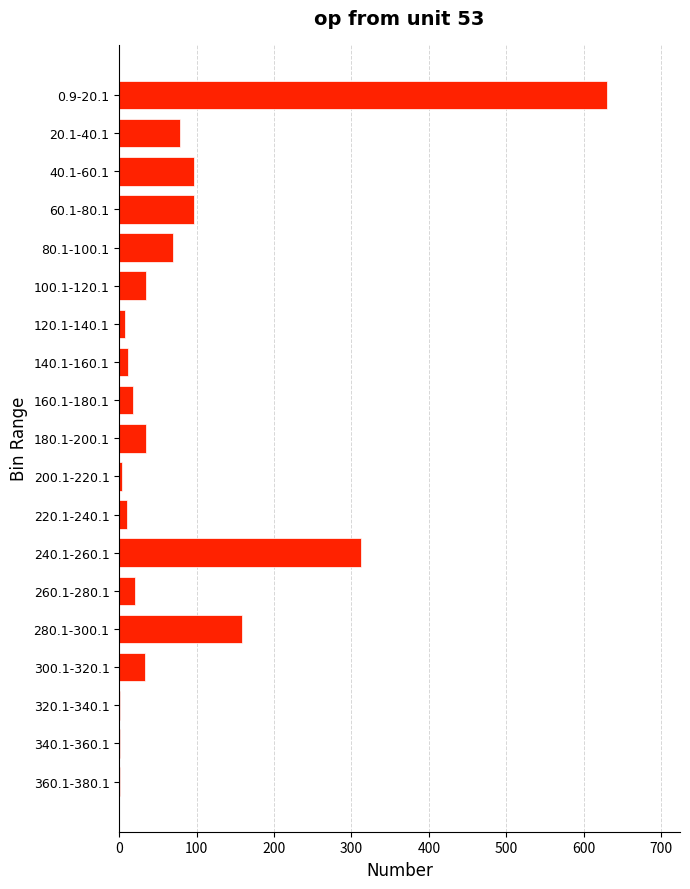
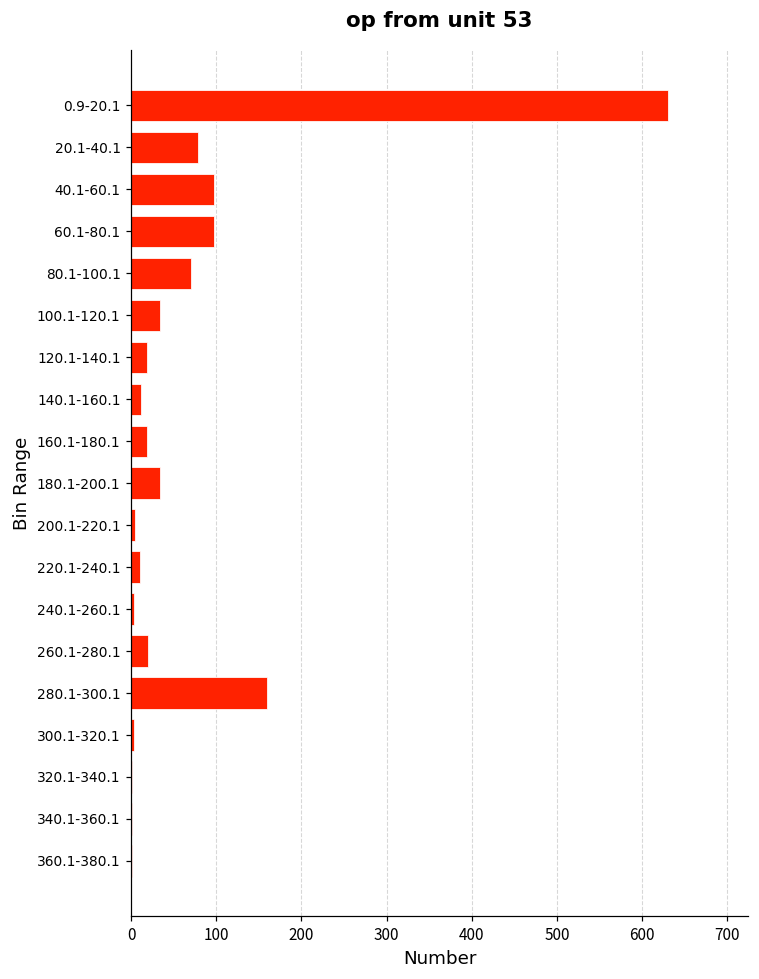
  {
    "0.9-20.1": 630,
    "20.1-40.1": 80,
    "40.1-60.1": 100,
    "60.1-80.1": 100,
    "80.1-100.1": 70,
    "100.1-120.1": 30,
-   "120.1-140.1": 10,
+   "120.1-140.1": 20,
    "140.1-160.1": 10,
    "160.1-180.1": 20,
    "180.1-200.1": 30,
    "200.1-220.1": 0,
    "220.1-240.1": 10,
-   "240.1-260.1": 310,
+   "240.1-260.1": 0,
    "260.1-280.1": 20,
    "280.1-300.1": 160,
-   "300.1-320.1": 30
+   "300.1-320.1": 0
  }
